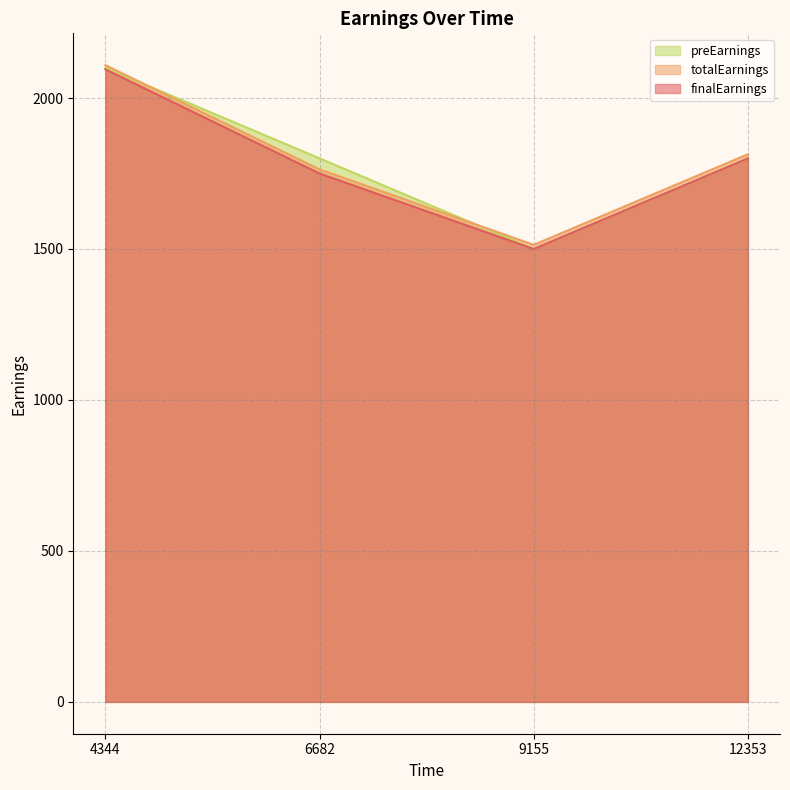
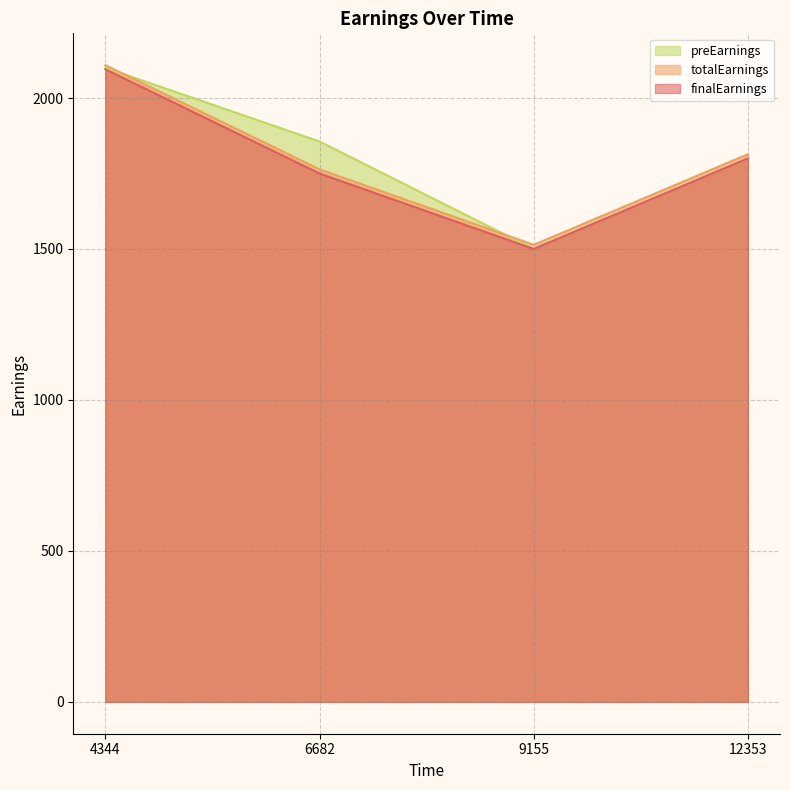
  {
    "preEarnings": {
-     "6682": 1800
+     "6682": 1860
    }
  }
